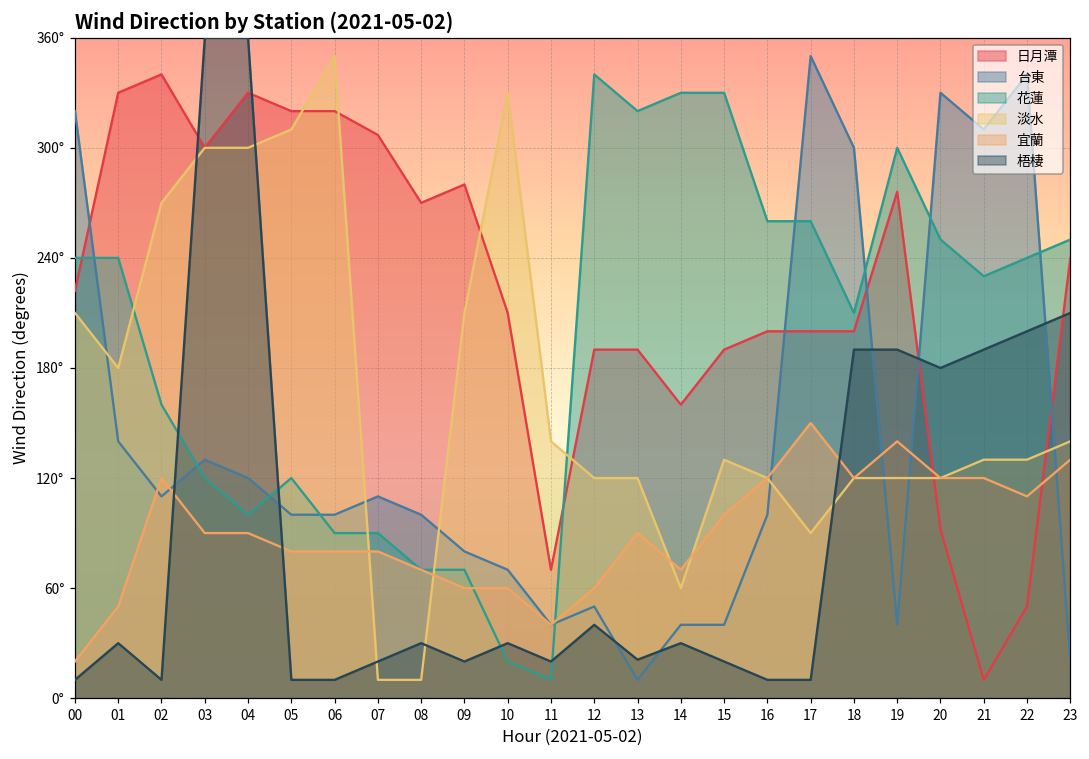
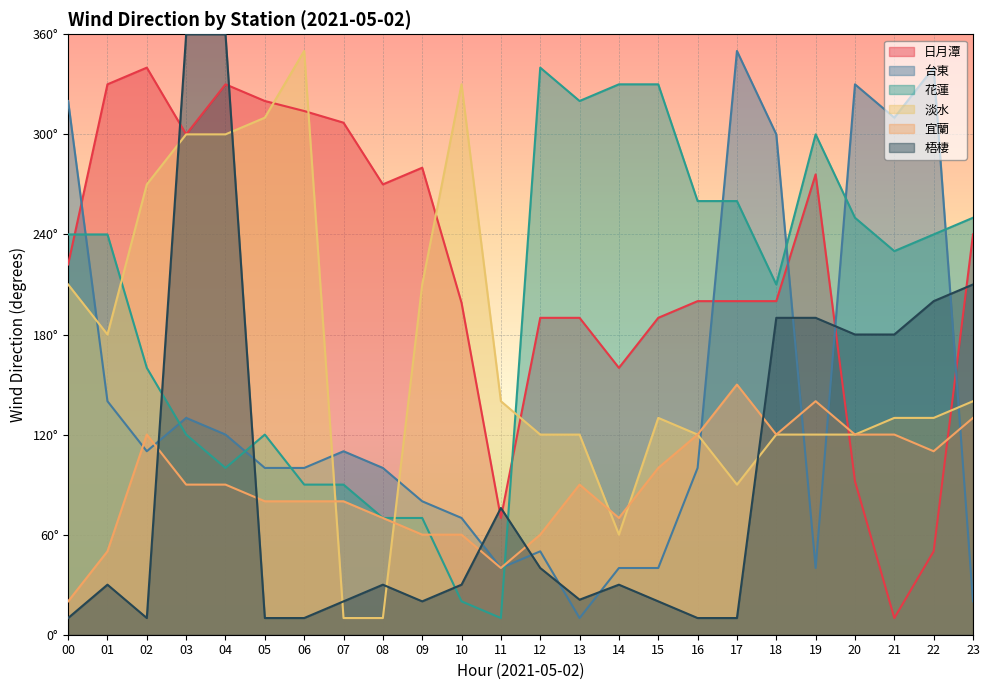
  {
    "日月潭": {
      "00": "222°",
      "01": "330°",
      "02": "340°",
      "04": "330°",
      "05": "320°",
-     "06": "320°",
+     "06": "314°",
      "07": "307°",
      "08": "270°",
      "09": "280°",
-     "10": "210°",
+     "10": "199°",
      "11": "70°",
      "12": "190°",
      "13": "190°",
      "14": "160°",
      "15": "190°",
      "16": "200°",
      "17": "200°",
      "18": "200°",
      "19": "276°",
      "20": "92°",
      "21": "10°",
      "22": "50°",
      "23": "240°"
    },
    "梧棲": {
      "00": "10°",
      "01": "30°",
      "02": "10°",
      "03": "360°",
      "04": "360°",
      "05": "10°",
      "06": "10°",
      "07": "20°",
      "08": "30°",
      "09": "20°",
      "10": "30°",
-     "11": "20°",
+     "11": "76°",
      "12": "40°",
      "13": "21°",
      "14": "30°",
      "15": "20°",
      "16": "10°",
      "17": "10°",
      "18": "190°",
      "19": "190°",
      "20": "180°",
-     "21": "190°",
+     "21": "180°",
      "22": "200°",
      "23": "210°"
    }
  }
